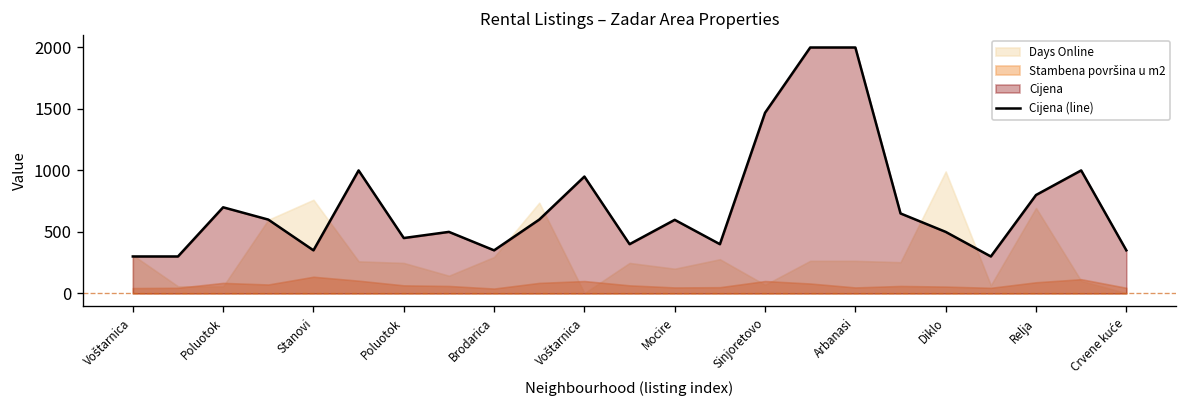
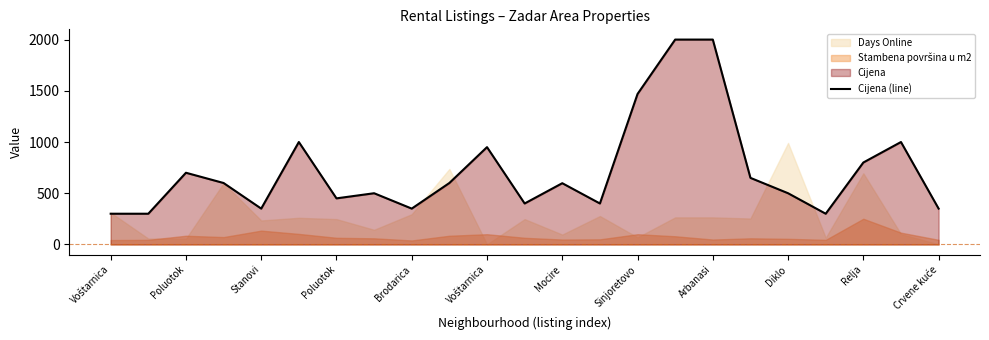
  {
    "Days Online": {
-     "Stanovi": 760,
-     "Mocire": 200,
+     "Stanovi": 230,
+     "Mocire": 100,
      "Sinjoretovo": 70,
      "Diklo": 990,
      "Relja": 690
    },
    "Stambena površina u m2": {
      "Stanovi": 140,
      "Mocire": 50,
      "Sinjoretovo": 100,
      "Diklo": 60,
-     "Relja": 90,
+     "Relja": 250,
      "Crvene kuće": 50
    },
    "Cijena": {
      "Stanovi": 350,
      "Mocire": 600,
      "Sinjoretovo": 1470,
      "Diklo": 500,
      "Relja": 800,
      "Crvene kuće": 350
    }
  }
